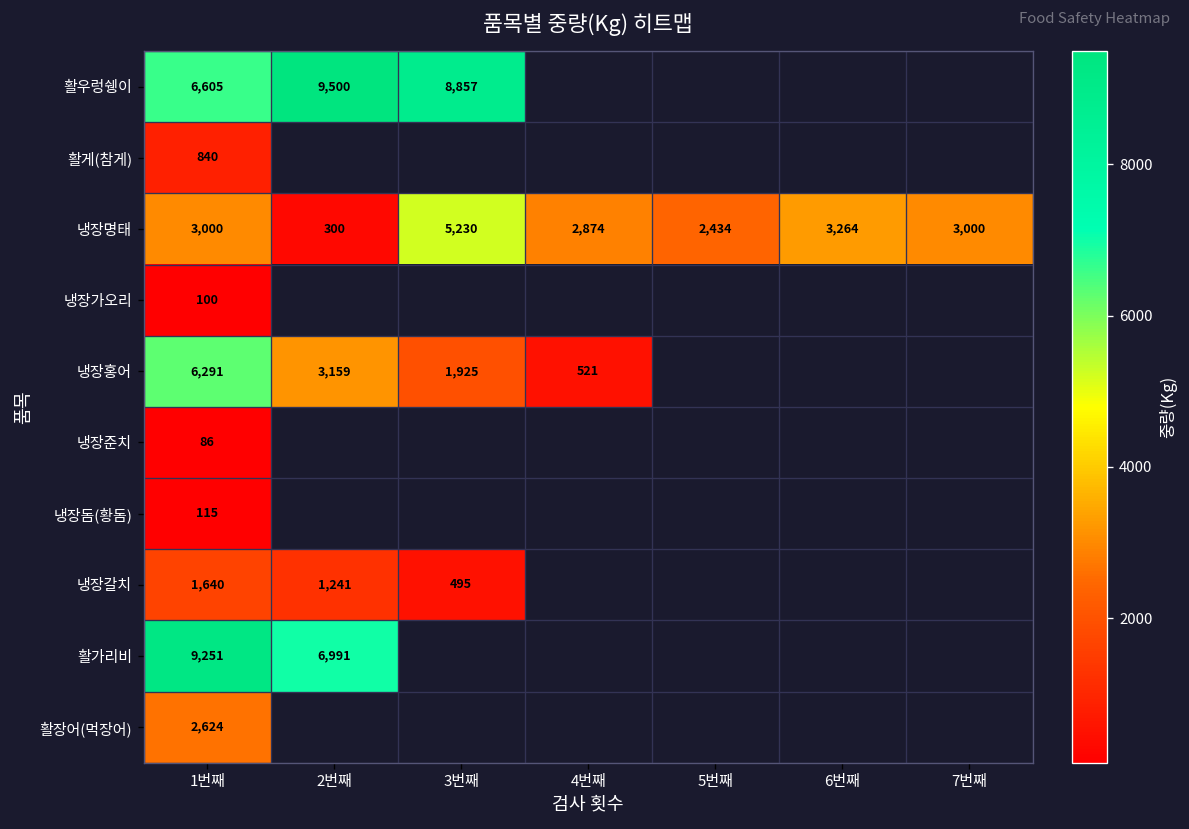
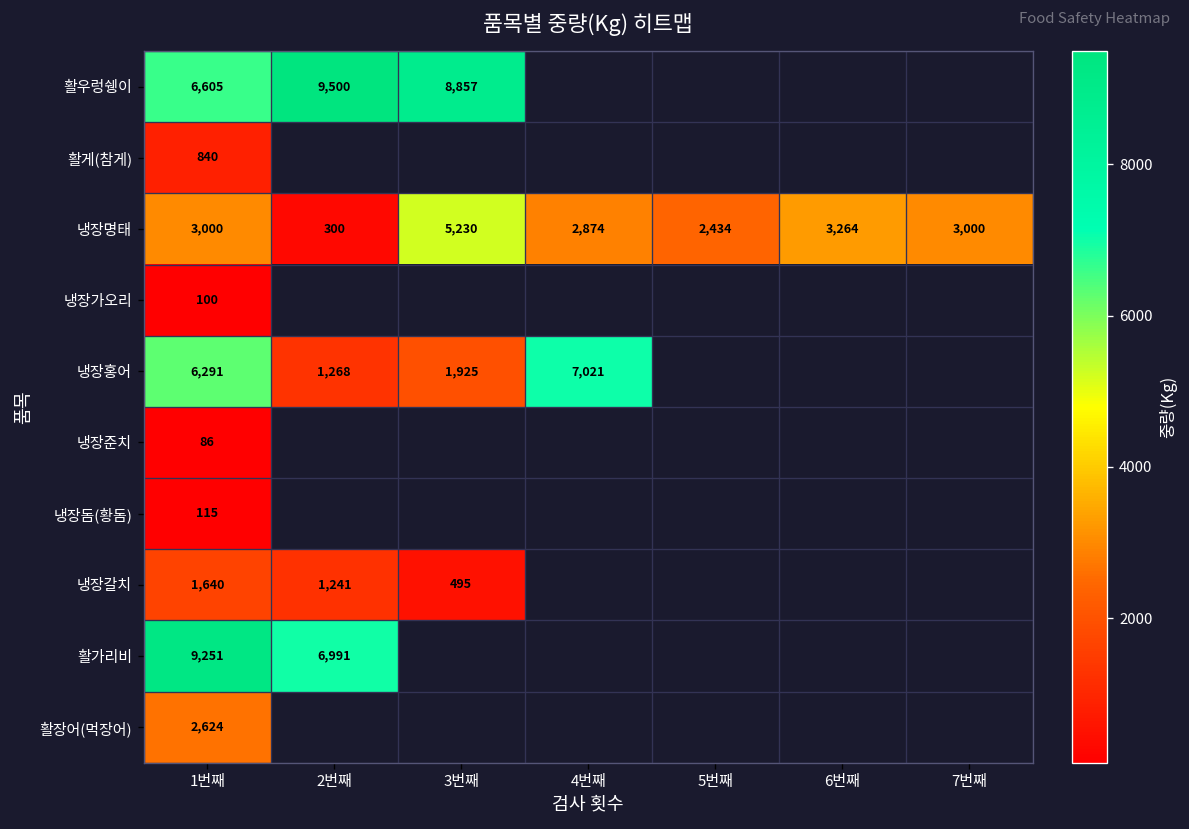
  {
    "활우렁쉥이": {
      "1번째": "6,605",
      "2번째": "9,500",
      "3번째": "8,857"
    },
    "활게(참게)": {
      "1번째": "840"
    },
    "냉장명태": {
      "1번째": "3,000",
      "2번째": "300",
      "3번째": "5,230",
      "4번째": "2,874",
      "5번째": "2,434",
      "6번째": "3,264",
      "7번째": "3,000"
    },
    "냉장가오리": {
      "1번째": "100"
    },
    "냉장홍어": {
      "1번째": "6,291",
-     "2번째": "3,159",
+     "2번째": "1,268",
      "3번째": "1,925",
-     "4번째": "521"
+     "4번째": "7,021"
    },
    "냉장준치": {
      "1번째": "86"
    },
    "냉장돔(황돔)": {
      "1번째": "115"
    },
    "냉장갈치": {
      "1번째": "1,640",
      "2번째": "1,241",
      "3번째": "495"
    },
    "활가리비": {
      "1번째": "9,251",
      "2번째": "6,991"
    },
    "활장어(먹장어)": {
      "1번째": "2,624"
    }
  }
